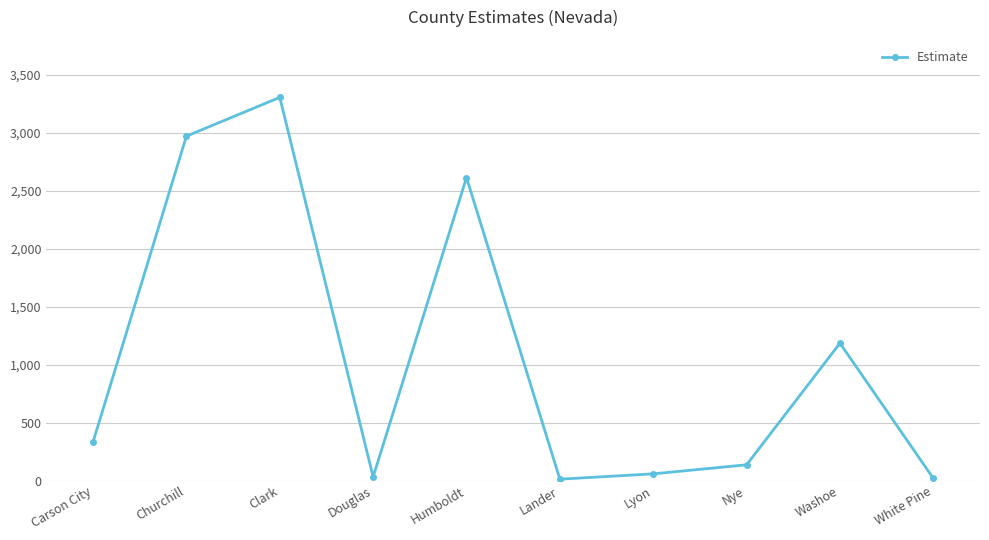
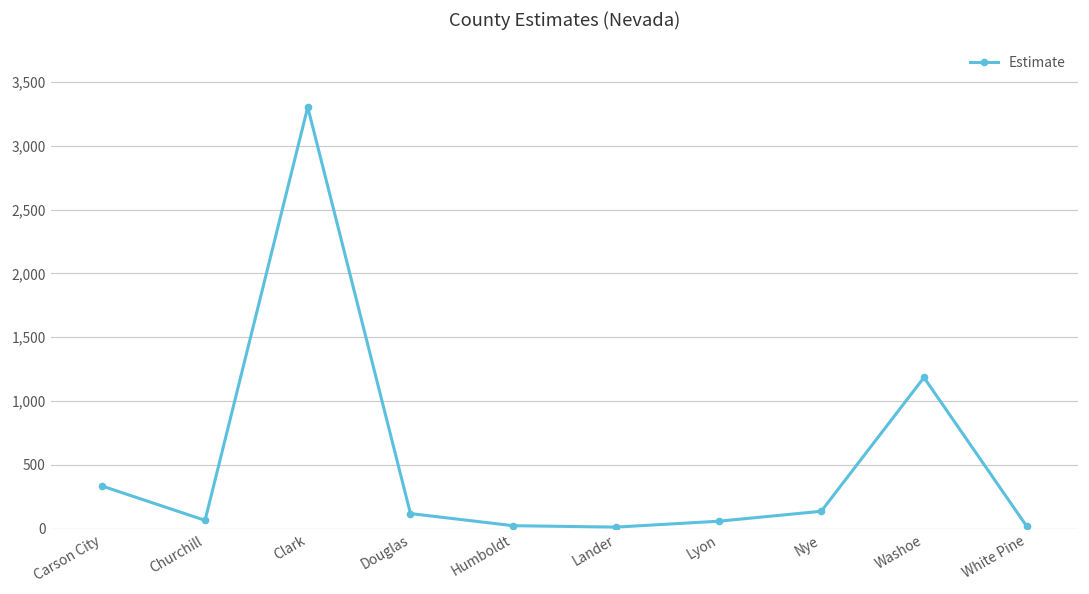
  {
    "Carson City": "330",
-   "Churchill": "2,970",
+   "Churchill": "70",
    "Clark": "3,300",
-   "Douglas": "30",
-   "Humboldt": "2,610",
+   "Douglas": "120",
+   "Humboldt": "20",
    "Lander": "10",
    "Lyon": "60",
    "Nye": "140",
    "Washoe": "1,190",
    "White Pine": "20"
  }
